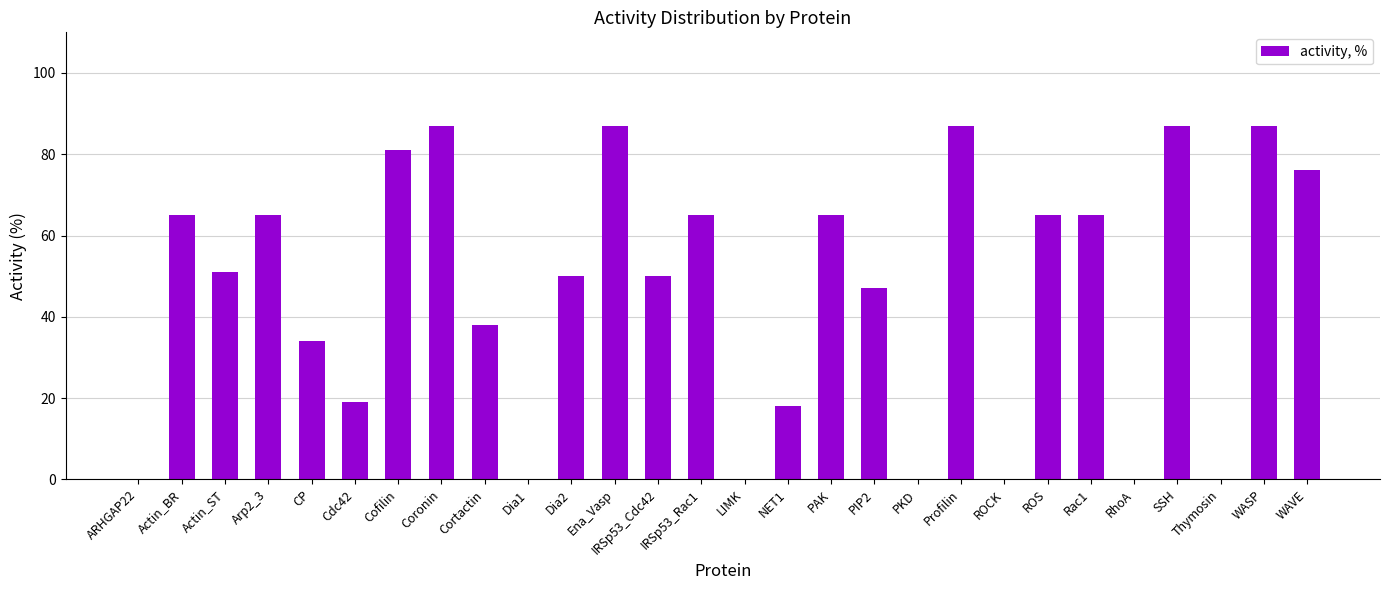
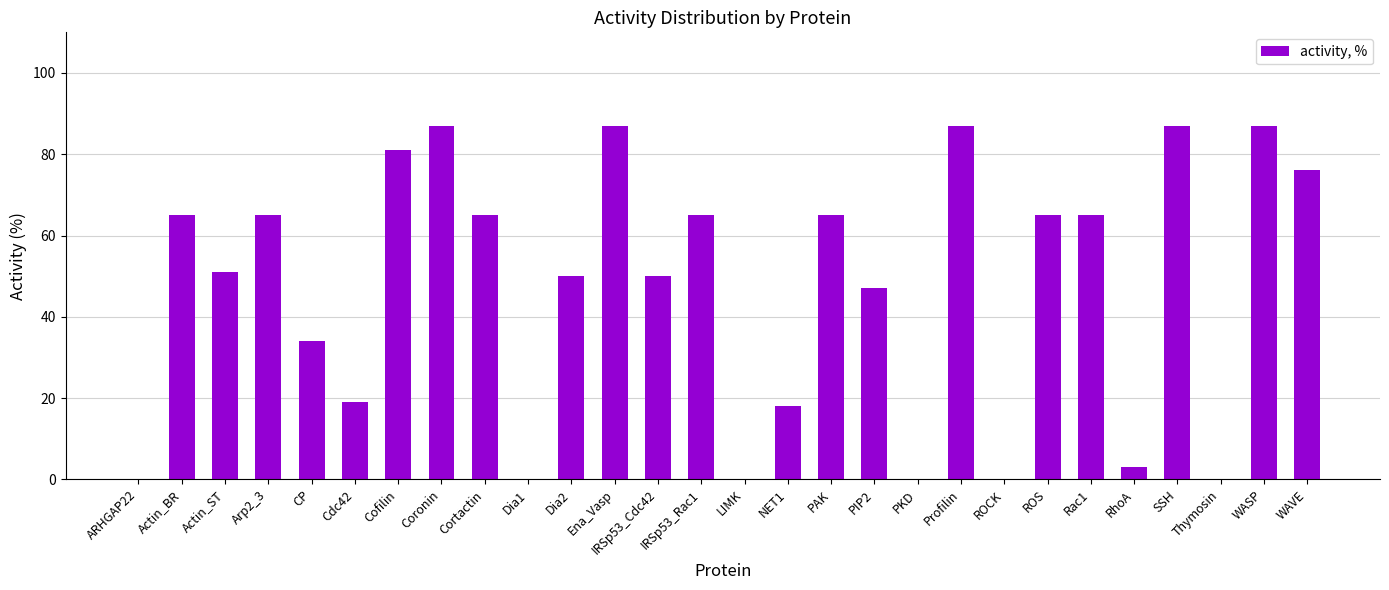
  {
    "ARHGAP22": 0,
    "Actin_BR": 65,
    "Actin_ST": 51,
    "Arp2_3": 65,
    "CP": 34,
    "Cdc42": 19,
    "Cofilin": 81,
    "Coronin": 87,
-   "Cortactin": 38,
+   "Cortactin": 65,
    "Dia1": 0,
    "Dia2": 50,
    "Ena_Vasp": 87,
    "IRSp53_Cdc42": 50,
    "IRSp53_Rac1": 65,
    "LIMK": 0,
    "NET1": 18,
    "PAK": 65,
    "PIP2": 47,
    "PKD": 0,
    "Profilin": 87,
    "ROCK": 0,
    "ROS": 65,
    "Rac1": 65,
-   "RhoA": 0,
+   "RhoA": 3,
    "SSH": 87,
    "Thymosin": 0,
    "WASP": 87,
    "WAVE": 76
  }
